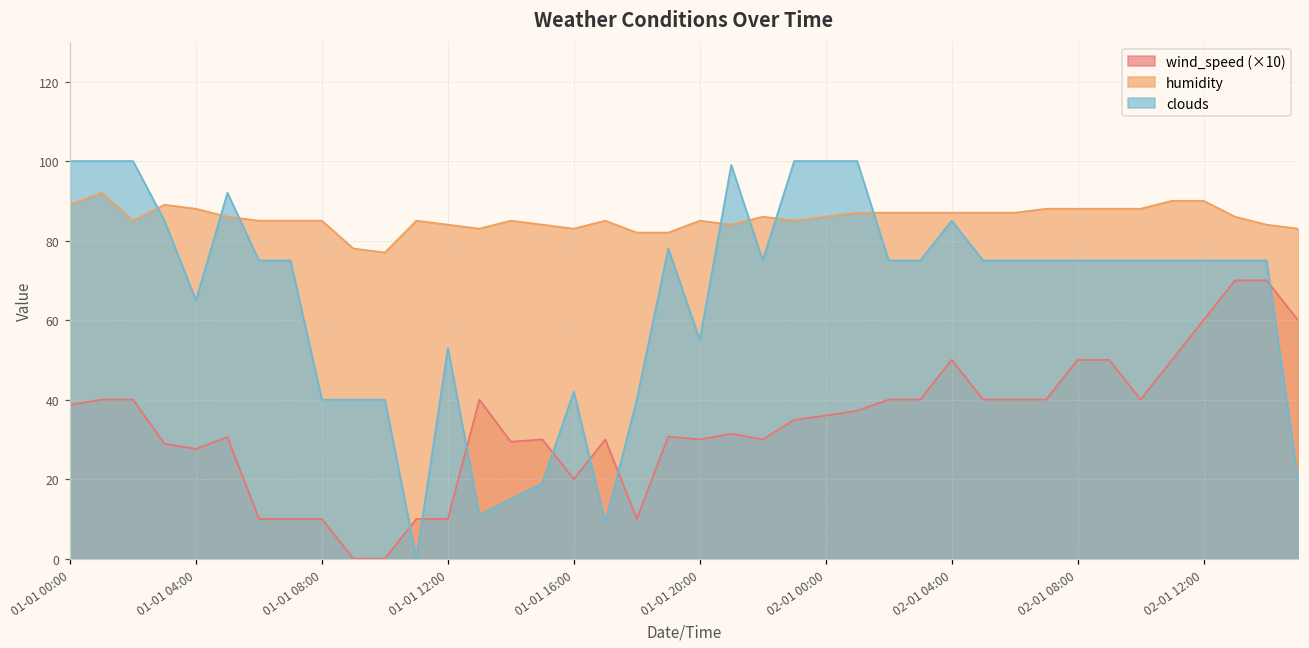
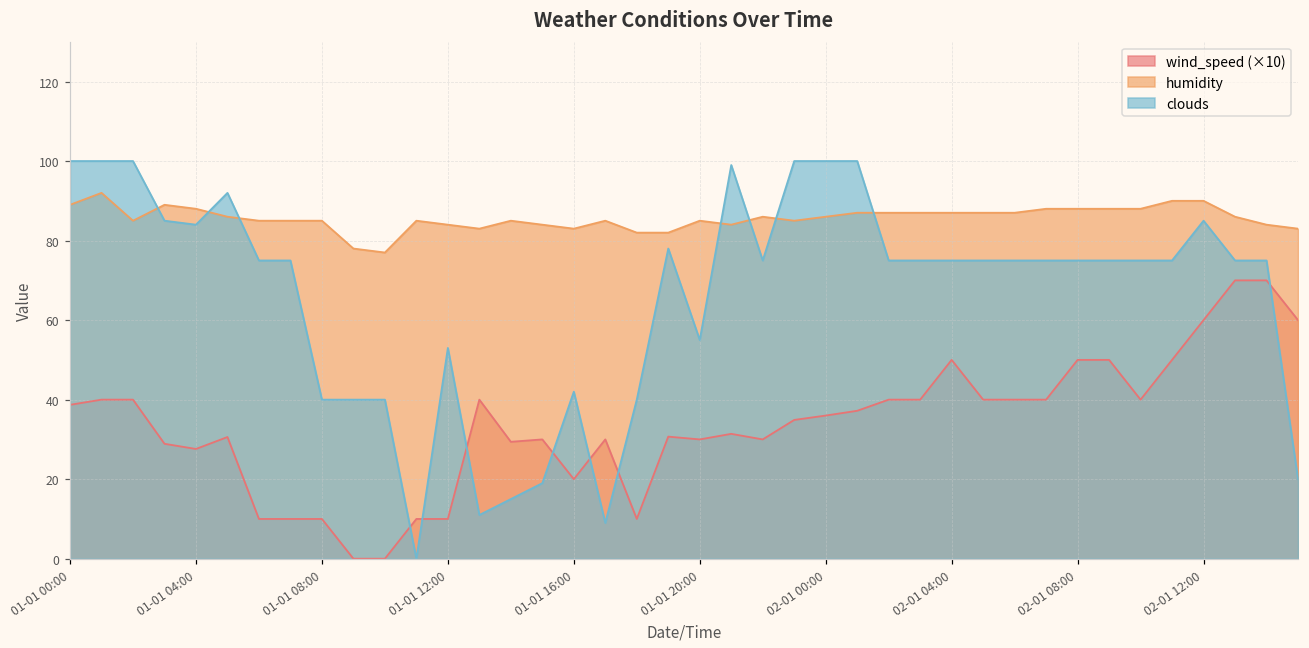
  {
    "clouds": {
      "01-01 00:00": 100,
-     "01-01 04:00": 65,
+     "01-01 04:00": 84,
      "01-01 08:00": 40,
      "01-01 12:00": 53,
      "01-01 16:00": 42,
      "01-01 20:00": 55,
      "02-01 00:00": 100,
-     "02-01 04:00": 85,
+     "02-01 04:00": 75,
      "02-01 08:00": 75,
-     "02-01 12:00": 75
+     "02-01 12:00": 85
    }
  }
